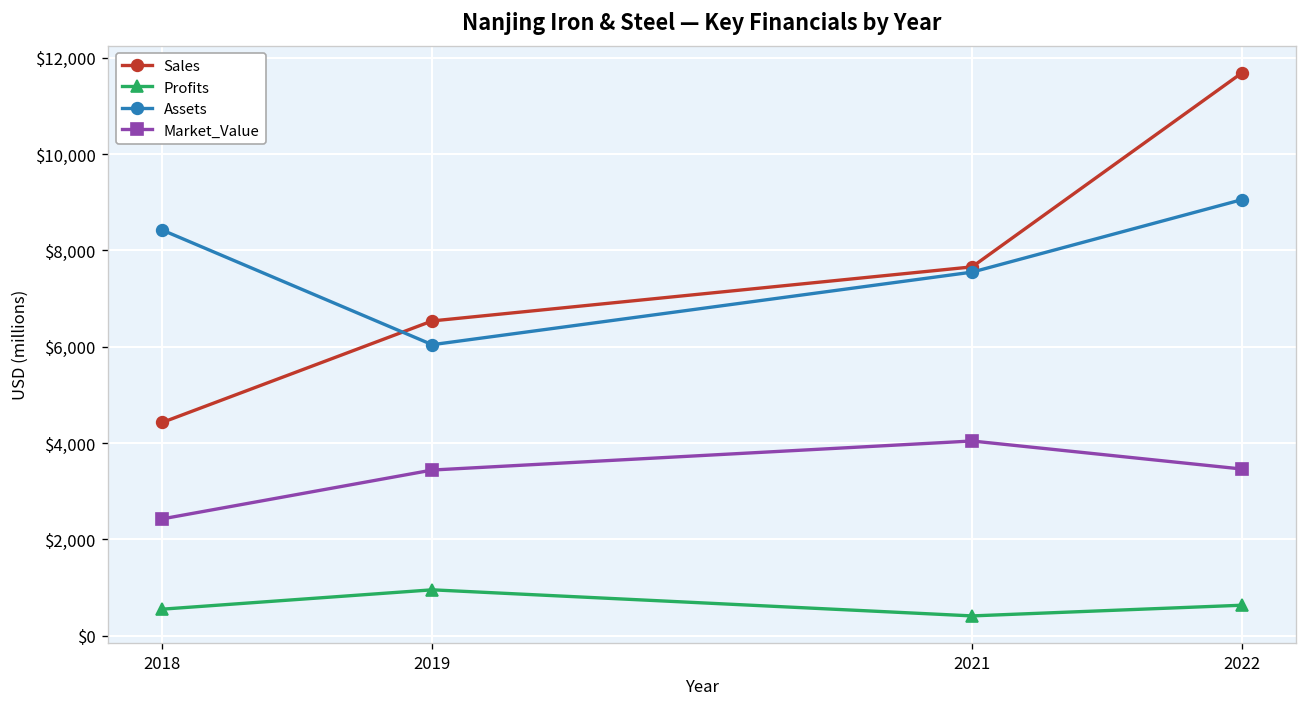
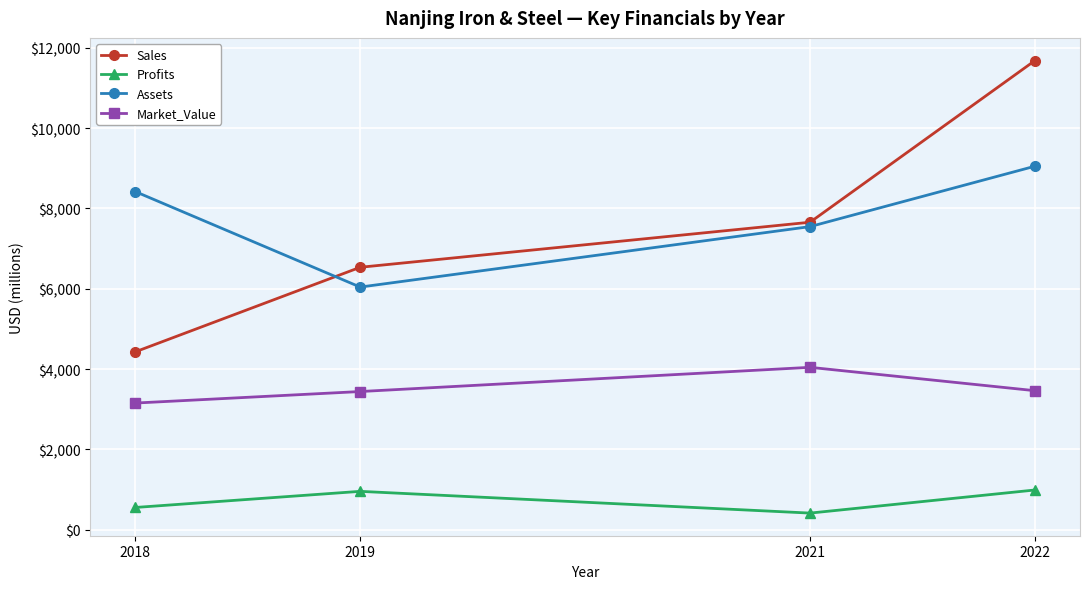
  {
    "Sales": {
      "2018": "$4,400",
      "2019": "$6,500",
      "2021": "$7,700",
      "2022": "$11,700"
    },
    "Profits": {
      "2018": "$600",
      "2019": "$1,000",
      "2021": "$400",
-     "2022": "$600"
+     "2022": "$1,000"
    },
    "Assets": {
      "2018": "$8,400",
      "2019": "$6,000",
      "2021": "$7,500",
      "2022": "$9,100"
    },
    "Market_Value": {
-     "2018": "$2,400",
+     "2018": "$3,200",
      "2019": "$3,400",
      "2021": "$4,000",
      "2022": "$3,500"
    }
  }
